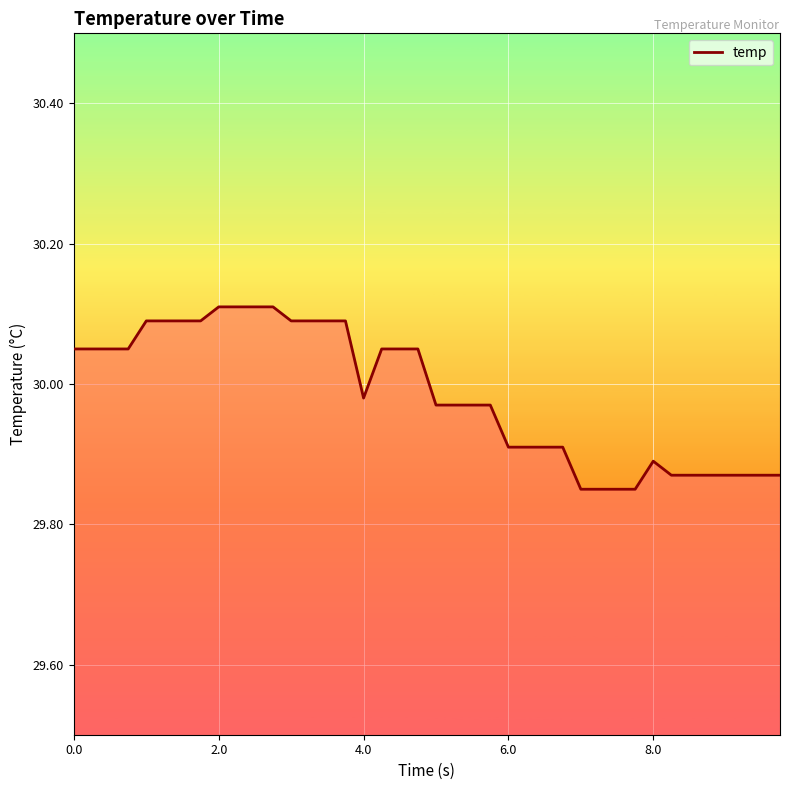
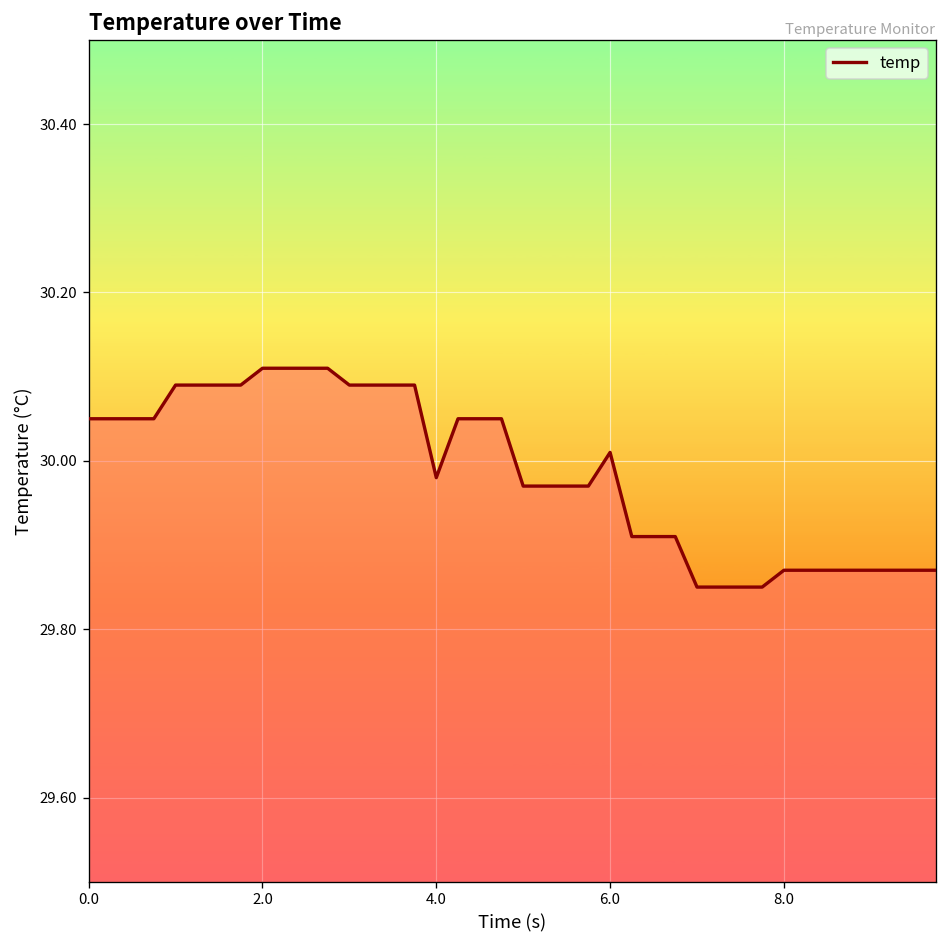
  {
    "0.0": 30.05,
    "2.0": 30.11,
    "4.0": 29.98,
-   "6.0": 29.91,
-   "8.0": 29.89
+   "6.0": 30.01,
+   "8.0": 29.87
  }
